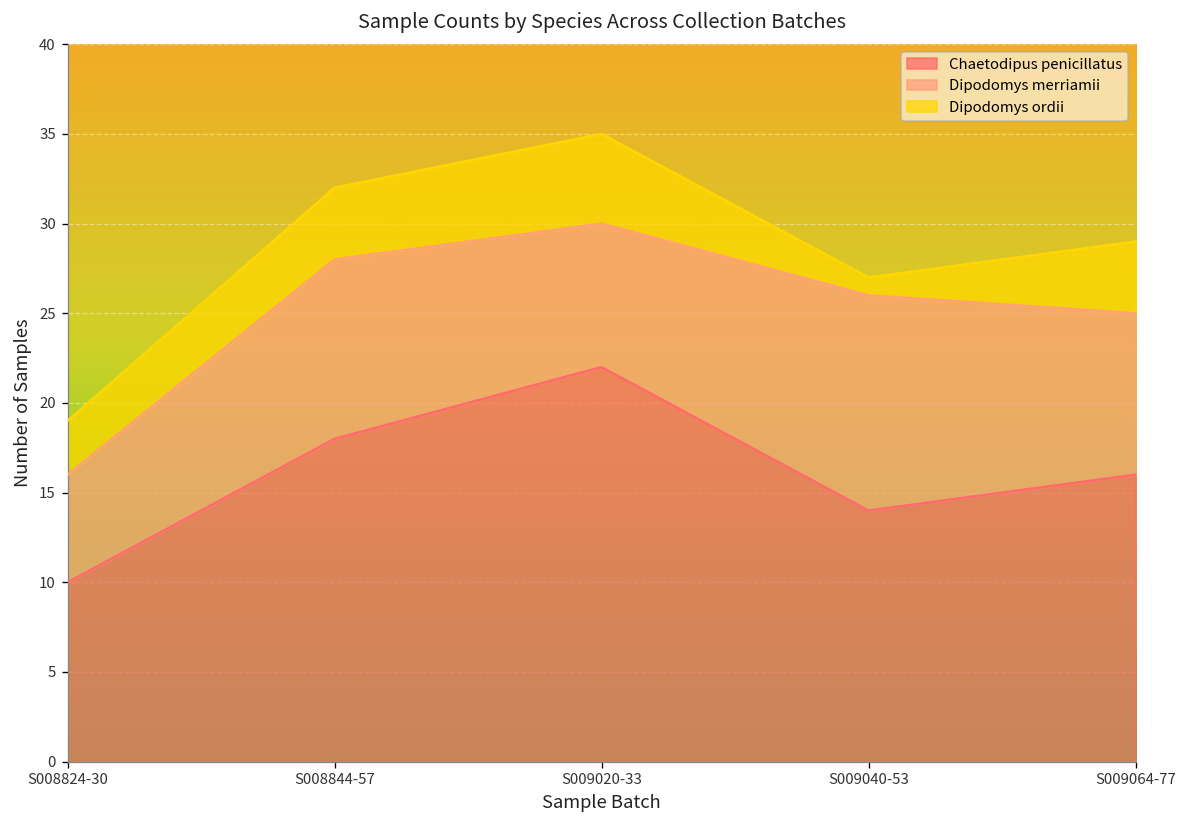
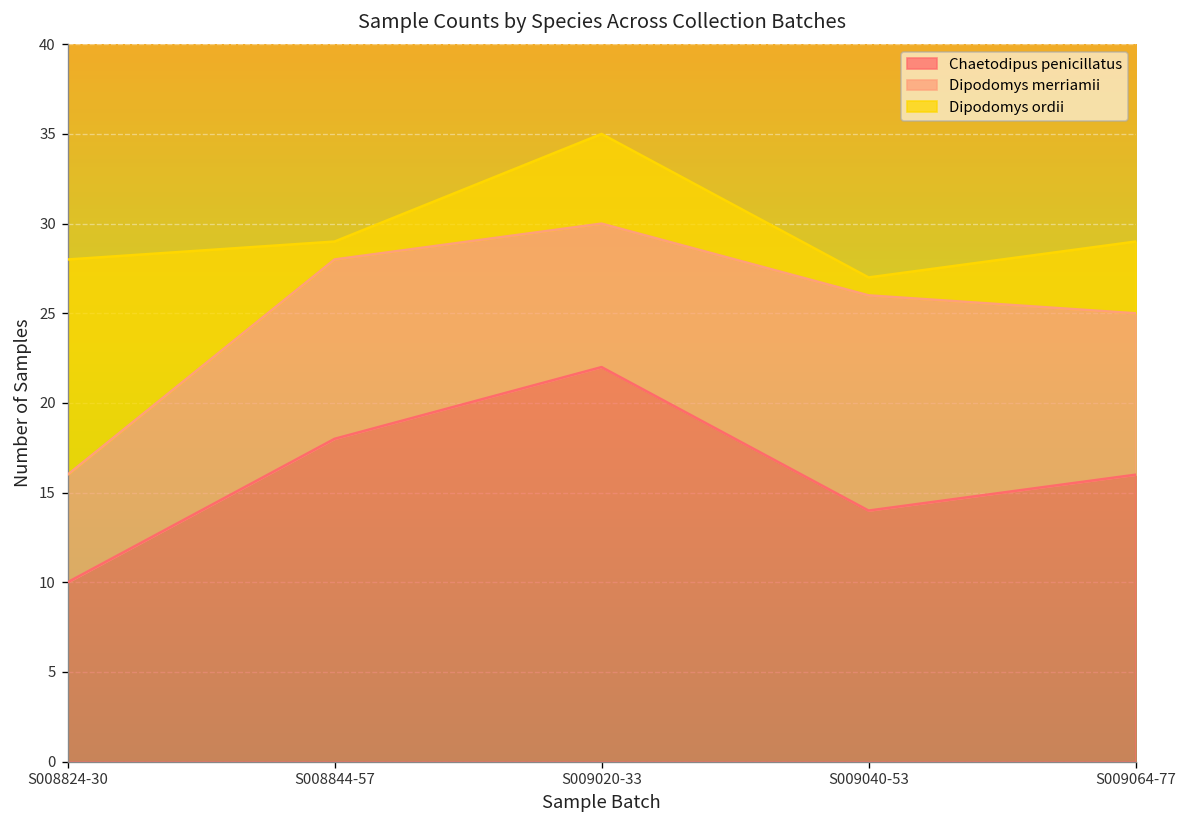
  {
    "Dipodomys ordii": {
-     "S008824-30": 3,
-     "S008844-57": 4,
+     "S008824-30": 12,
+     "S008844-57": 1,
      "S009020-33": 5,
      "S009040-53": 1,
      "S009064-77": 4
    }
  }
